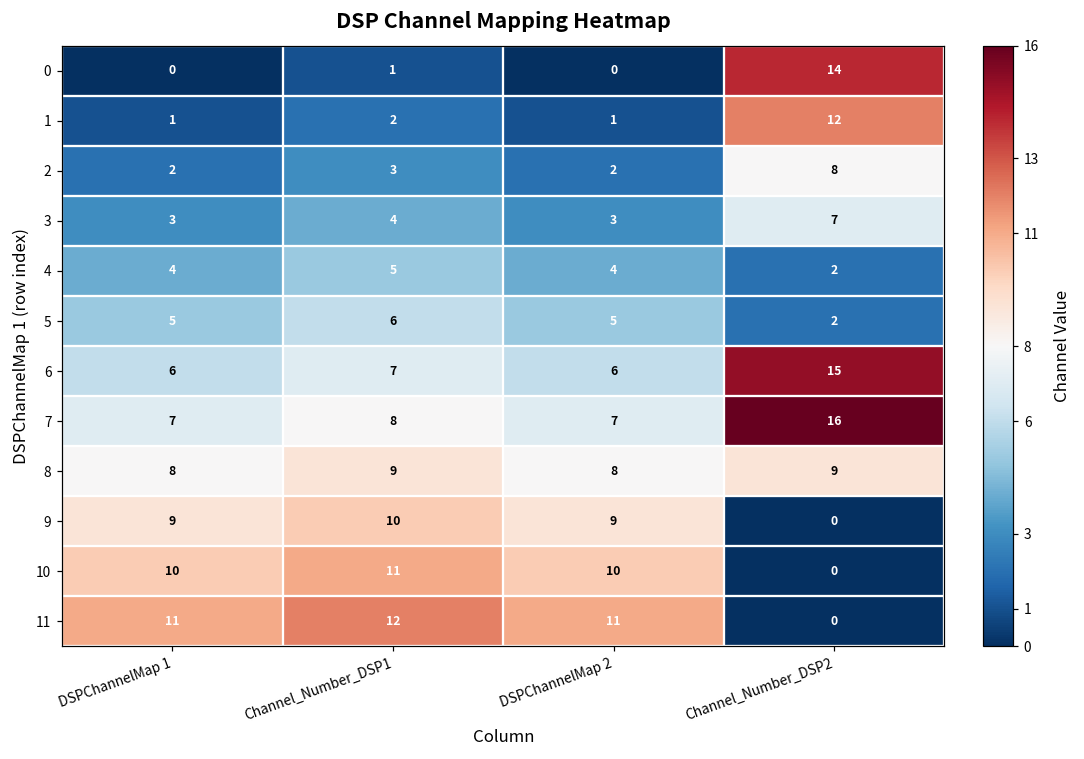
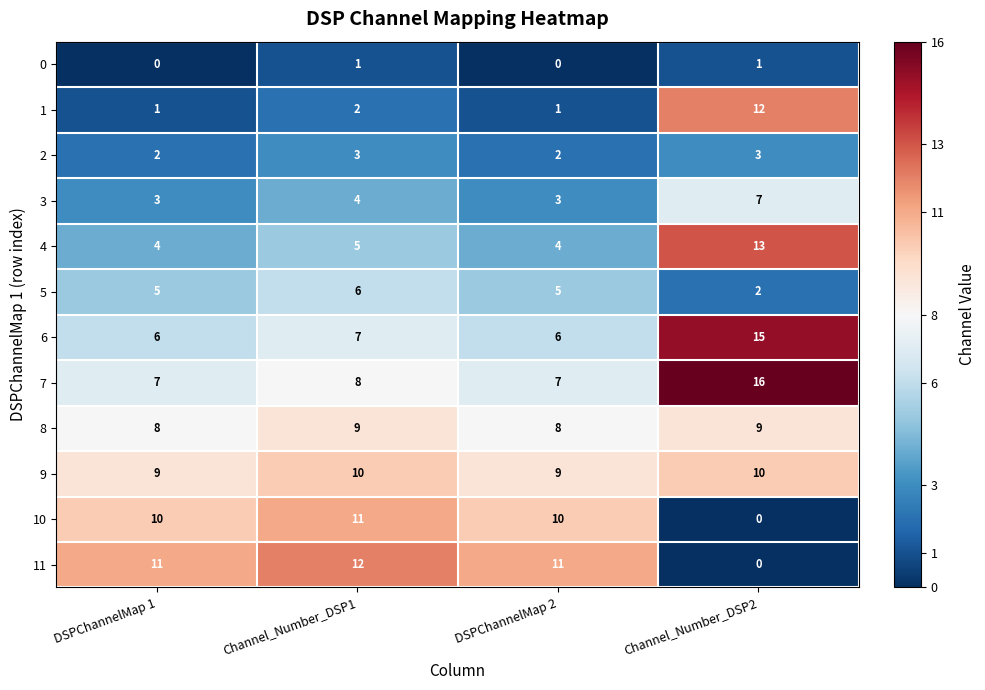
  {
    "0": {
      "DSPChannelMap 1": 0,
      "Channel_Number_DSP1": 1,
      "DSPChannelMap 2": 0,
-     "Channel_Number_DSP2": 14
+     "Channel_Number_DSP2": 1
    },
    "1": {
      "DSPChannelMap 1": 1,
      "Channel_Number_DSP1": 2,
      "DSPChannelMap 2": 1,
      "Channel_Number_DSP2": 12
    },
    "2": {
      "DSPChannelMap 1": 2,
      "Channel_Number_DSP1": 3,
      "DSPChannelMap 2": 2,
-     "Channel_Number_DSP2": 8
+     "Channel_Number_DSP2": 3
    },
    "3": {
      "DSPChannelMap 1": 3,
      "Channel_Number_DSP1": 4,
      "DSPChannelMap 2": 3,
      "Channel_Number_DSP2": 7
    },
    "4": {
      "DSPChannelMap 1": 4,
      "Channel_Number_DSP1": 5,
      "DSPChannelMap 2": 4,
-     "Channel_Number_DSP2": 2
+     "Channel_Number_DSP2": 13
    },
    "5": {
      "DSPChannelMap 1": 5,
      "Channel_Number_DSP1": 6,
      "DSPChannelMap 2": 5,
      "Channel_Number_DSP2": 2
    },
    "6": {
      "DSPChannelMap 1": 6,
      "Channel_Number_DSP1": 7,
      "DSPChannelMap 2": 6,
      "Channel_Number_DSP2": 15
    },
    "7": {
      "DSPChannelMap 1": 7,
      "Channel_Number_DSP1": 8,
      "DSPChannelMap 2": 7,
      "Channel_Number_DSP2": 16
    },
    "8": {
      "DSPChannelMap 1": 8,
      "Channel_Number_DSP1": 9,
      "DSPChannelMap 2": 8,
      "Channel_Number_DSP2": 9
    },
    "9": {
      "DSPChannelMap 1": 9,
      "Channel_Number_DSP1": 10,
      "DSPChannelMap 2": 9,
-     "Channel_Number_DSP2": 0
+     "Channel_Number_DSP2": 10
    },
    "10": {
      "DSPChannelMap 1": 10,
      "Channel_Number_DSP1": 11,
      "DSPChannelMap 2": 10,
      "Channel_Number_DSP2": 0
    },
    "11": {
      "DSPChannelMap 1": 11,
      "Channel_Number_DSP1": 12,
      "DSPChannelMap 2": 11,
      "Channel_Number_DSP2": 0
    }
  }
